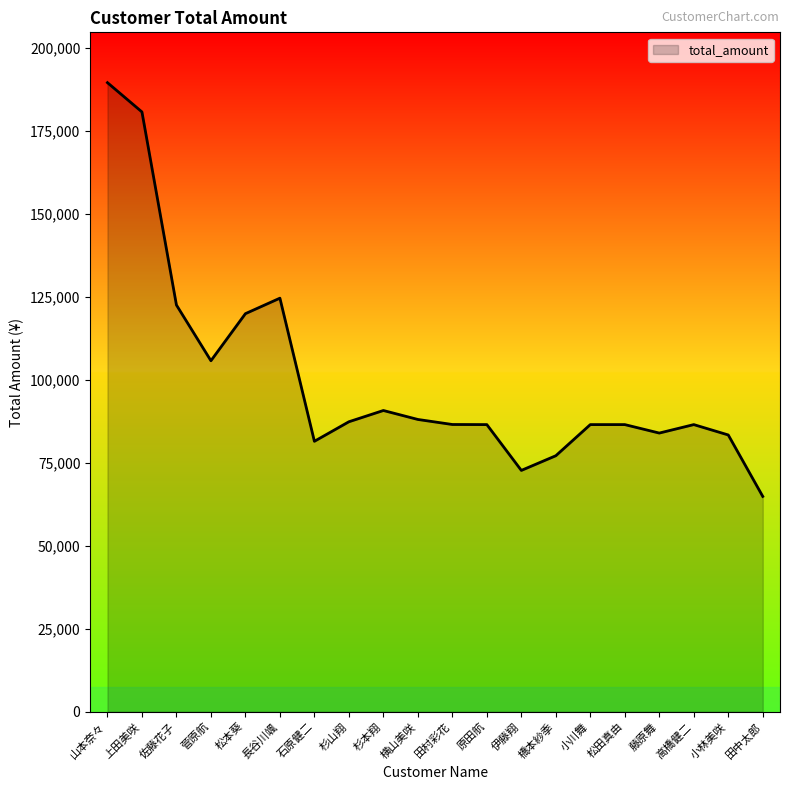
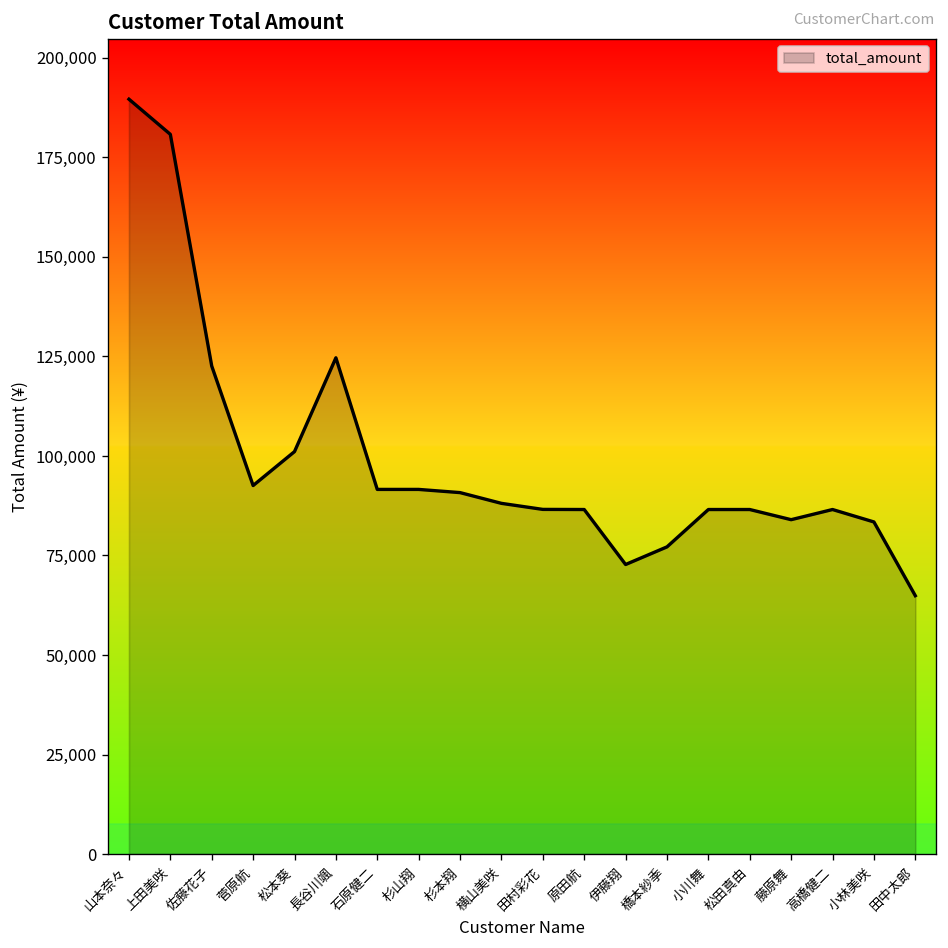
  {
    "山本奈々": "190,000",
    "上田美咲": "181,000",
    "佐藤花子": "123,000",
-   "菅原航": "106,000",
-   "松本葵": "120,000",
+   "菅原航": "93,000",
+   "松本葵": "101,000",
    "長谷川颯": "125,000",
-   "石原健二": "82,000",
-   "杉山翔": "87,000",
+   "石原健二": "92,000",
+   "杉山翔": "92,000",
    "杉本翔": "91,000",
    "横山美咲": "88,000",
    "田村彩花": "87,000",
    "原田航": "87,000",
    "伊藤翔": "73,000",
    "橋本紗季": "77,000",
    "小川舞": "87,000",
    "松田真由": "87,000",
    "藤原舞": "84,000",
    "高橋健二": "87,000",
    "小林美咲": "83,000",
    "田中太郎": "65,000"
  }
